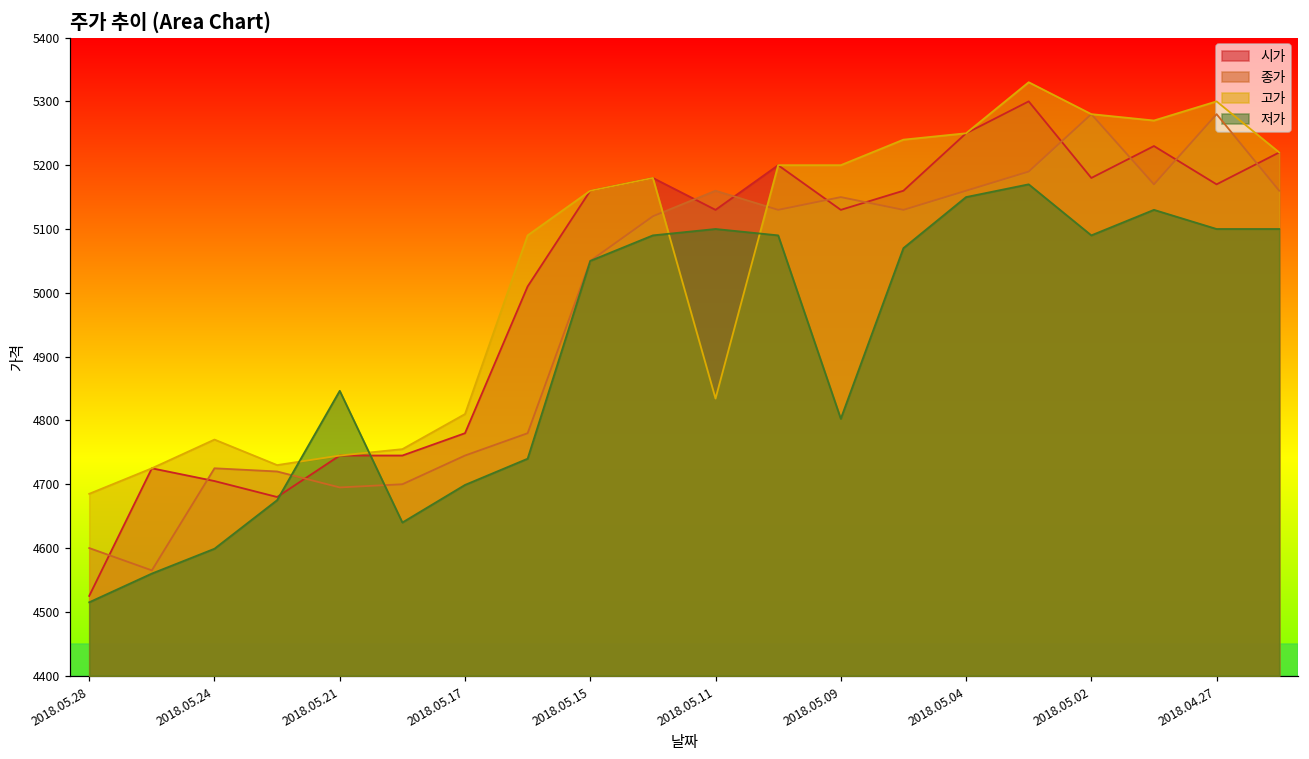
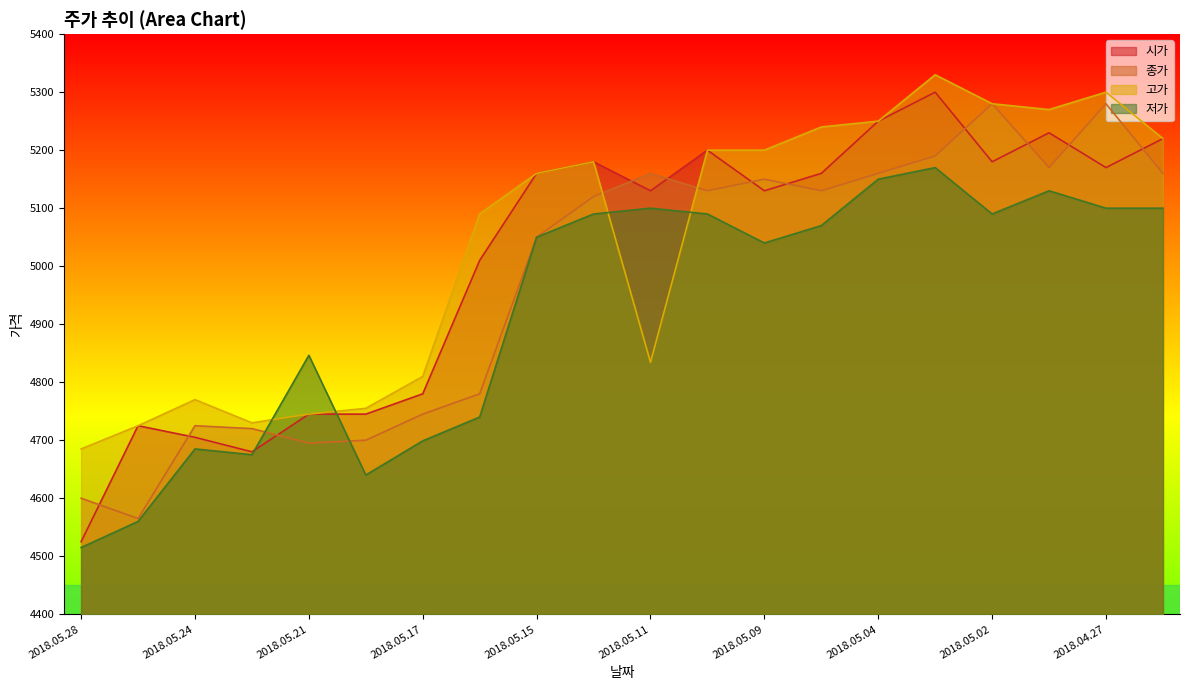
  {
    "고가": {
      "2018.05.28": 4690,
      "2018.05.24": 4770,
      "2018.05.17": 4810,
      "2018.05.11": 4830,
      "2018.05.09": 5200
    },
    "저가": {
      "2018.05.28": 4520,
-     "2018.05.24": 4600,
+     "2018.05.24": 4690,
      "2018.05.21": 4850,
      "2018.05.17": 4700,
      "2018.05.11": 5100,
-     "2018.05.09": 4800,
+     "2018.05.09": 5040,
      "2018.05.04": 5150,
      "2018.05.02": 5090,
      "2018.04.27": 5100
    }
  }
